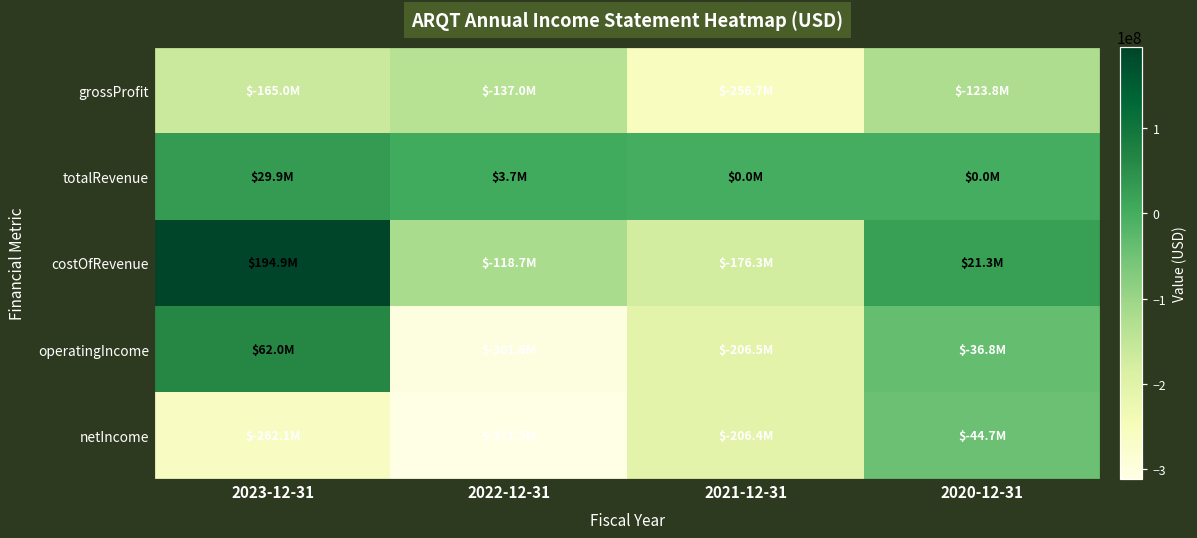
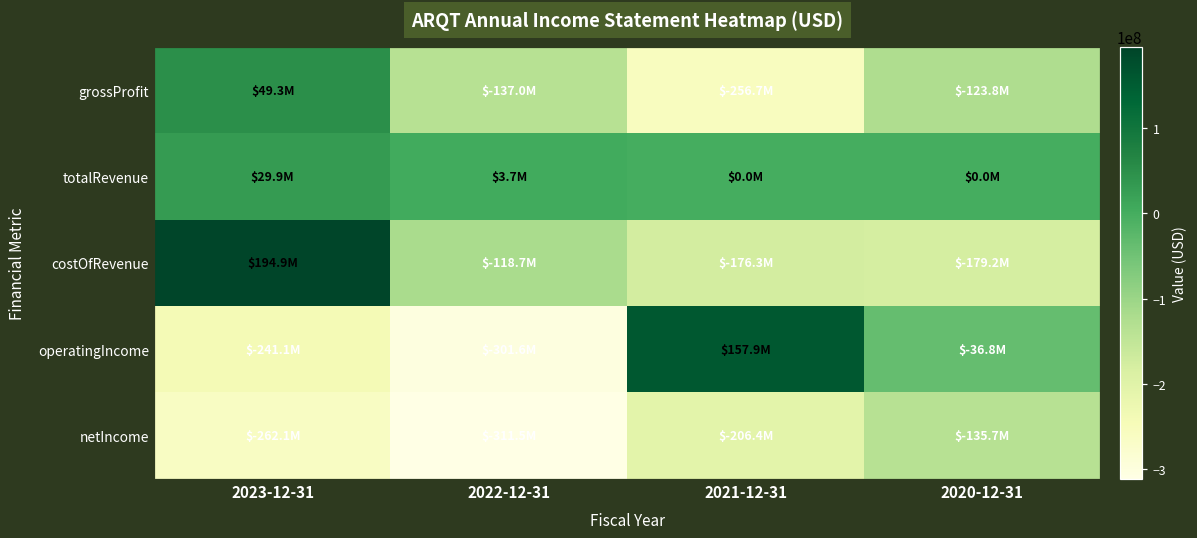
  {
    "grossProfit": {
-     "2023-12-31": "$-165.0M",
+     "2023-12-31": "$49.3M",
      "2022-12-31": "$-137.0M",
      "2021-12-31": "$-256.7M",
      "2020-12-31": "$-123.8M"
    },
    "totalRevenue": {
      "2023-12-31": "$29.9M",
      "2022-12-31": "$3.7M",
      "2021-12-31": "$0.0M",
      "2020-12-31": "$0.0M"
    },
    "costOfRevenue": {
      "2023-12-31": "$194.9M",
      "2022-12-31": "$-118.7M",
      "2021-12-31": "$-176.3M",
-     "2020-12-31": "$21.3M"
+     "2020-12-31": "$-179.2M"
    },
    "operatingIncome": {
-     "2023-12-31": "$62.0M",
-     "2021-12-31": "$-206.5M",
+     "2023-12-31": "$-241.1M",
+     "2021-12-31": "$157.9M",
      "2020-12-31": "$-36.8M"
    },
    "netIncome": {
      "2023-12-31": "$-262.1M",
      "2021-12-31": "$-206.4M",
-     "2020-12-31": "$-44.7M"
+     "2020-12-31": "$-135.7M"
    }
  }
